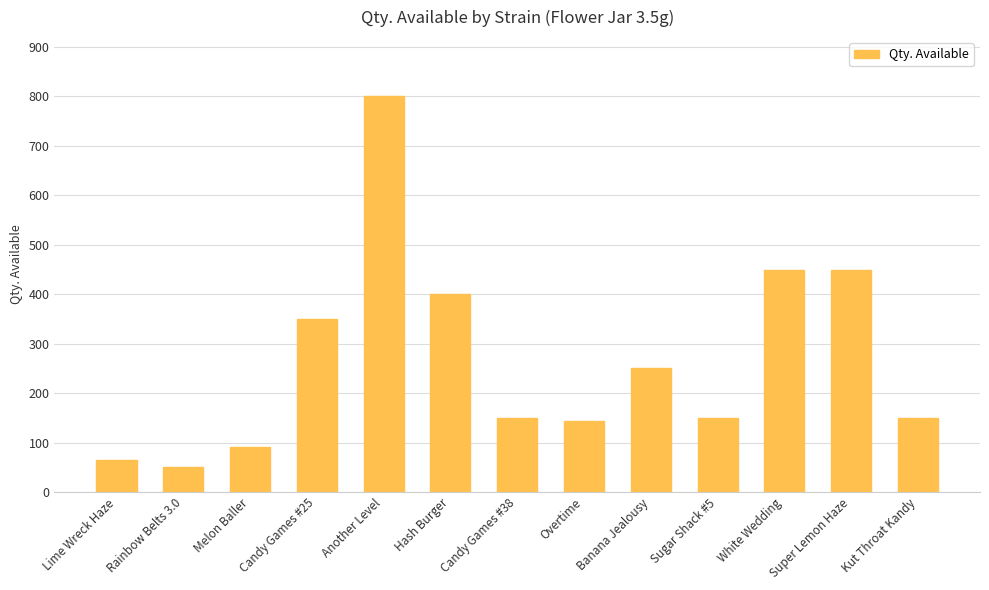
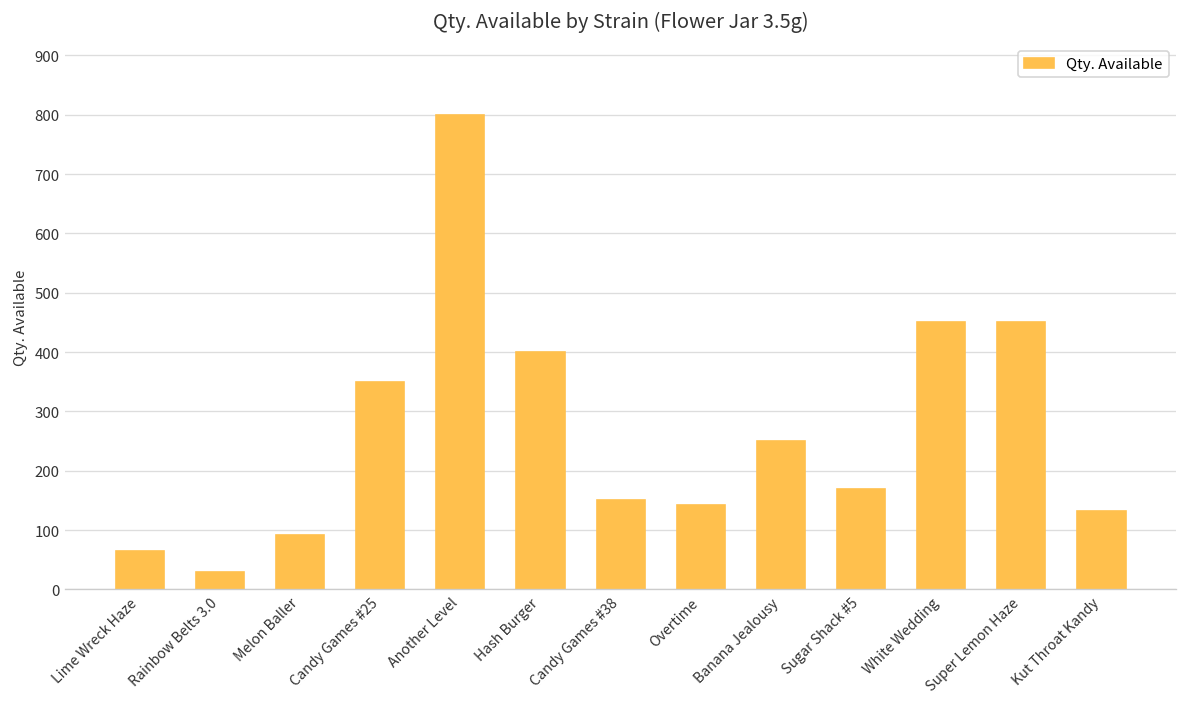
  {
    "Lime Wreck Haze": 60,
-   "Rainbow Belts 3.0": 50,
+   "Rainbow Belts 3.0": 30,
    "Melon Baller": 90,
    "Candy Games #25": 350,
    "Another Level": 800,
    "Hash Burger": 400,
    "Candy Games #38": 150,
    "Overtime": 140,
    "Banana Jealousy": 250,
-   "Sugar Shack #5": 150,
+   "Sugar Shack #5": 170,
    "White Wedding": 450,
    "Super Lemon Haze": 450,
-   "Kut Throat Kandy": 150
+   "Kut Throat Kandy": 130
  }
